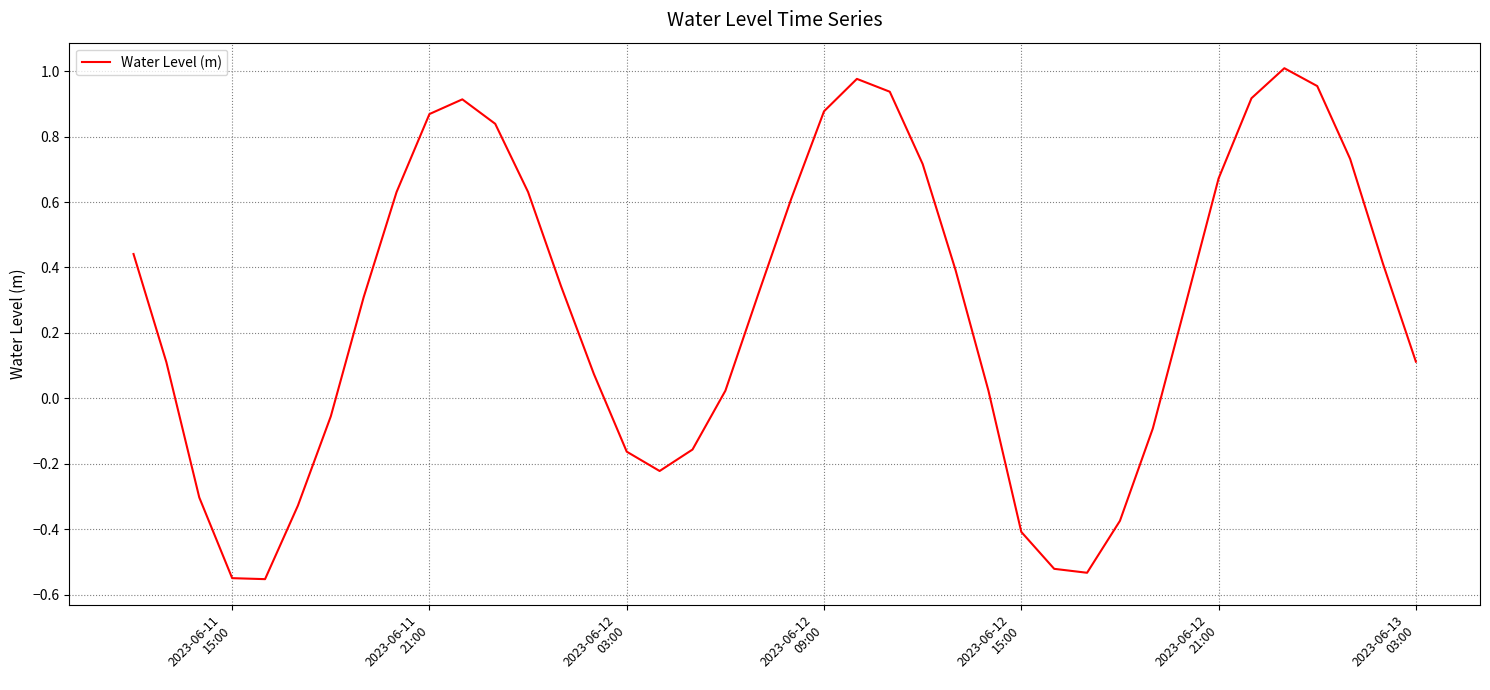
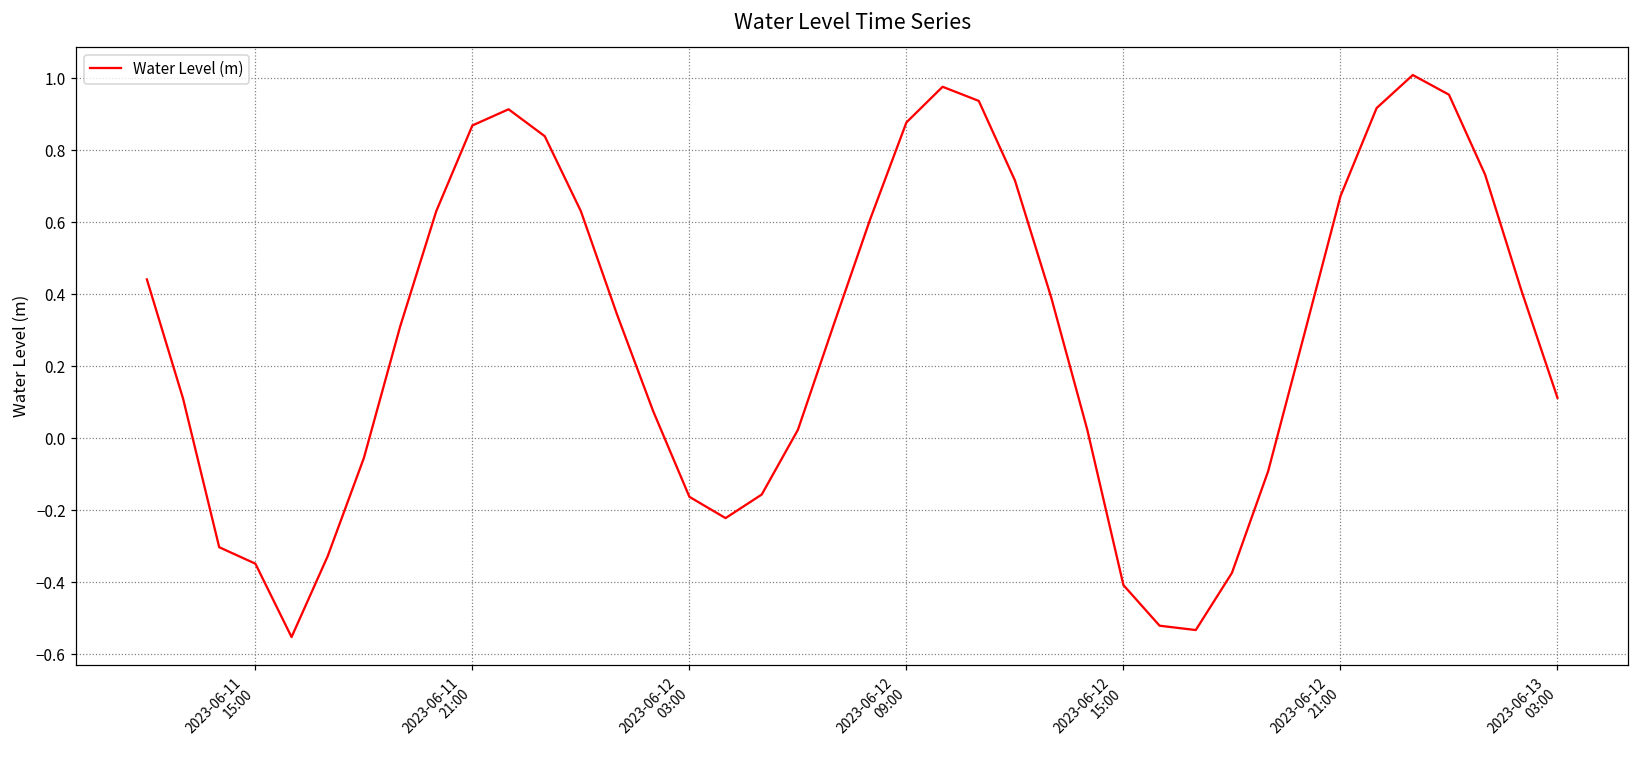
  {
-   "2023-06-11 15:00": -0.55,
+   "2023-06-11 15:00": -0.35,
    "2023-06-11 21:00": 0.87,
    "2023-06-12 03:00": -0.16,
    "2023-06-12 09:00": 0.88,
    "2023-06-12 15:00": -0.41,
    "2023-06-12 21:00": 0.67,
    "2023-06-13 03:00": 0.11
  }
